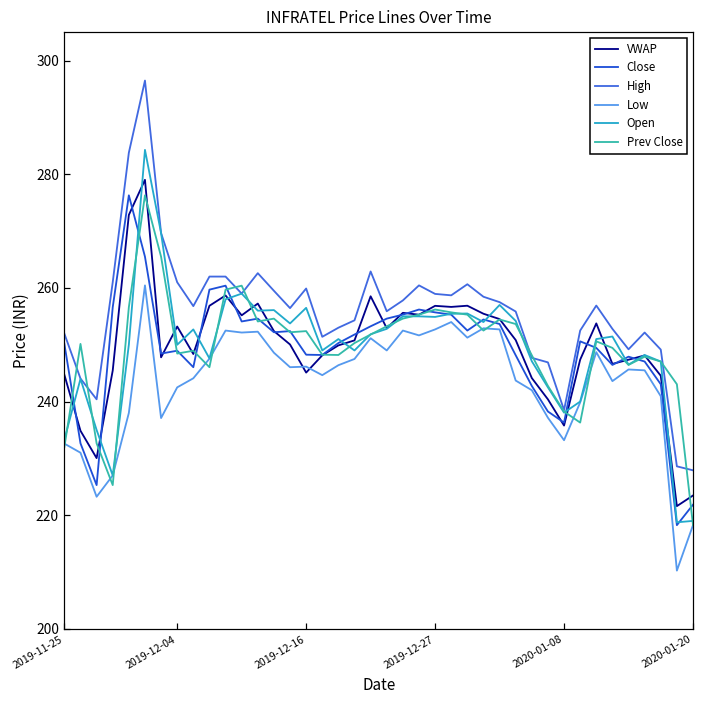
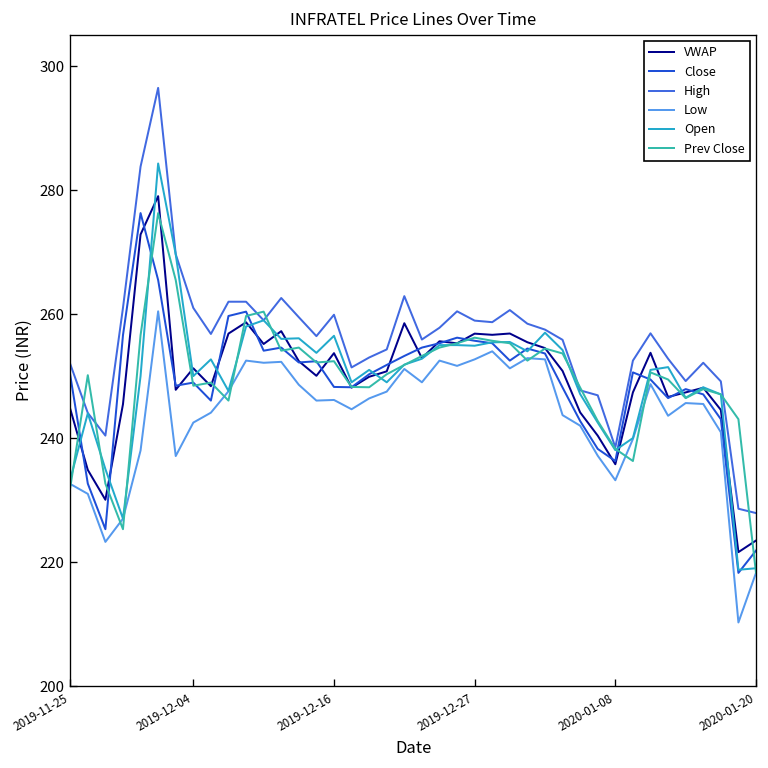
  {
    "VWAP": {
      "2019-11-25": 245,
-     "2019-12-04": 253,
-     "2019-12-16": 245,
+     "2019-12-04": 251,
+     "2019-12-16": 254,
      "2019-12-27": 257,
      "2020-01-08": 236,
      "2020-01-20": 223
    }
  }
